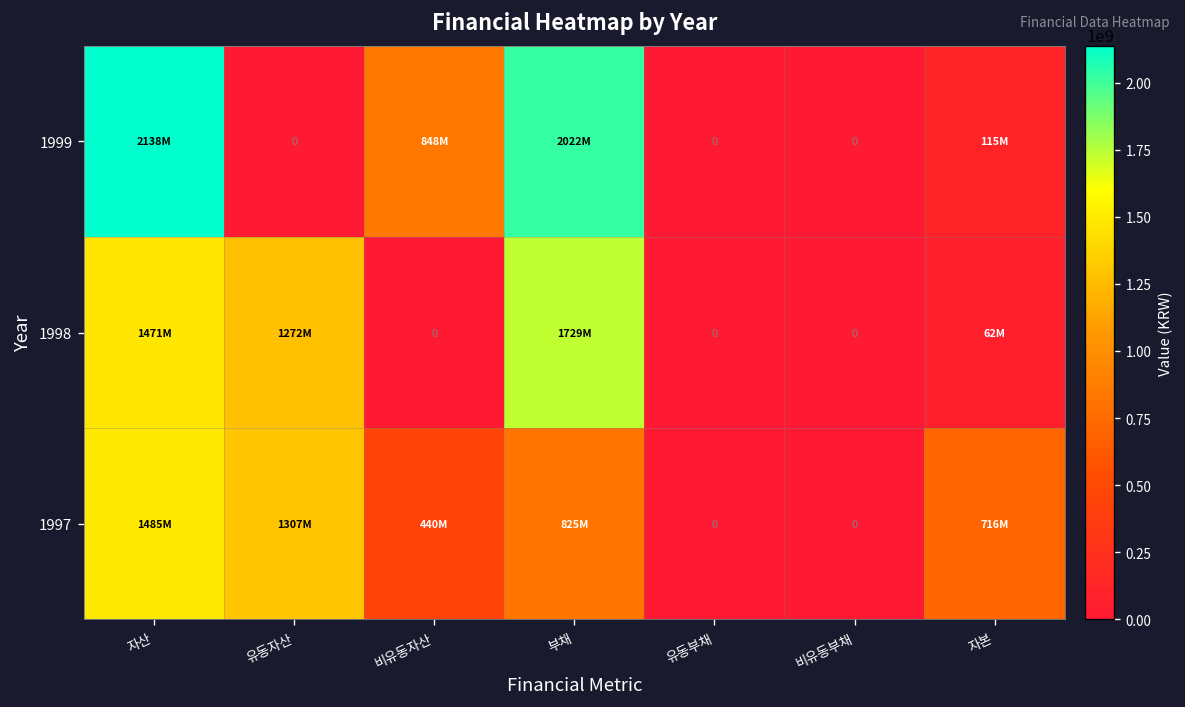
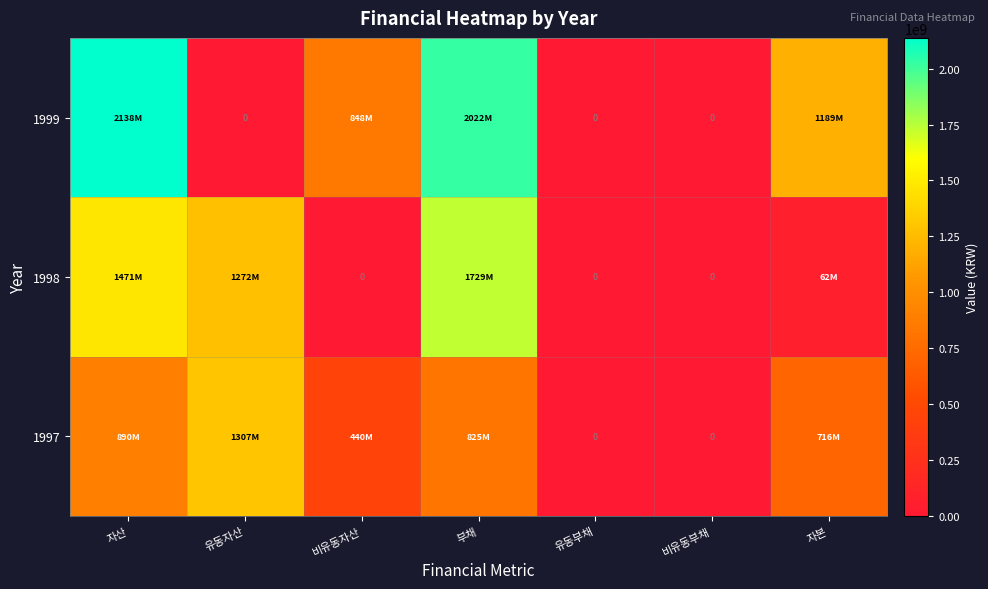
  {
    "1999": {
      "자산": "2138M",
      "유동자산": "0",
      "비유동자산": "848M",
      "부채": "2022M",
      "유동부채": "0",
      "비유동부채": "0",
-     "자본": "115M"
+     "자본": "1189M"
    },
    "1998": {
      "자산": "1471M",
      "유동자산": "1272M",
      "비유동자산": "0",
      "부채": "1729M",
      "유동부채": "0",
      "비유동부채": "0",
      "자본": "62M"
    },
    "1997": {
-     "자산": "1485M",
+     "자산": "890M",
      "유동자산": "1307M",
      "비유동자산": "440M",
      "부채": "825M",
      "유동부채": "0",
      "비유동부채": "0",
      "자본": "716M"
    }
  }
